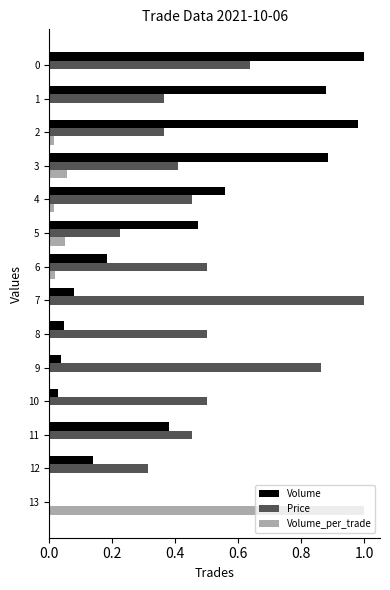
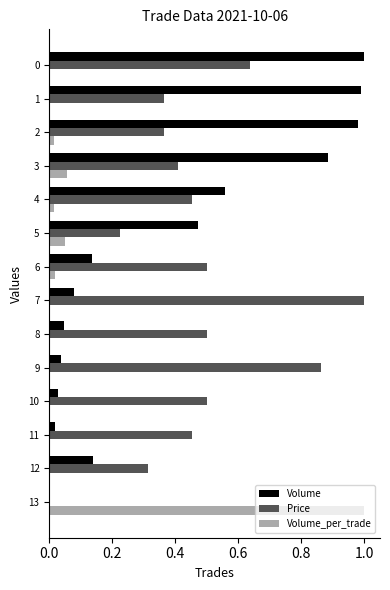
  {
    "Volume": {
      "0": 1.00,
-     "1": 0.88,
+     "1": 0.99,
      "2": 0.98,
      "3": 0.88,
      "4": 0.56,
      "5": 0.47,
-     "6": 0.18,
+     "6": 0.14,
      "7": 0.08,
      "8": 0.05,
      "9": 0.04,
      "10": 0.03,
-     "11": 0.38,
+     "11": 0.02,
      "12": 0.14,
      "13": 0.00
    },
    "Price": {
      "0": 0.64,
      "1": 0.36,
      "2": 0.36,
      "3": 0.41,
      "4": 0.45,
      "5": 0.22,
      "6": 0.50,
      "7": 1.00,
      "8": 0.50,
      "9": 0.86,
      "10": 0.50,
      "11": 0.45,
      "12": 0.31,
      "13": 0.00
    },
    "Volume_per_trade": {
      "0": 0.00,
      "1": 0.00,
      "2": 0.02,
      "3": 0.06,
      "4": 0.01,
      "5": 0.05,
      "6": 0.02,
      "8": 0.00,
      "9": 0.00,
      "10": 0.00,
      "11": 0.00,
      "12": 0.00
    }
  }
